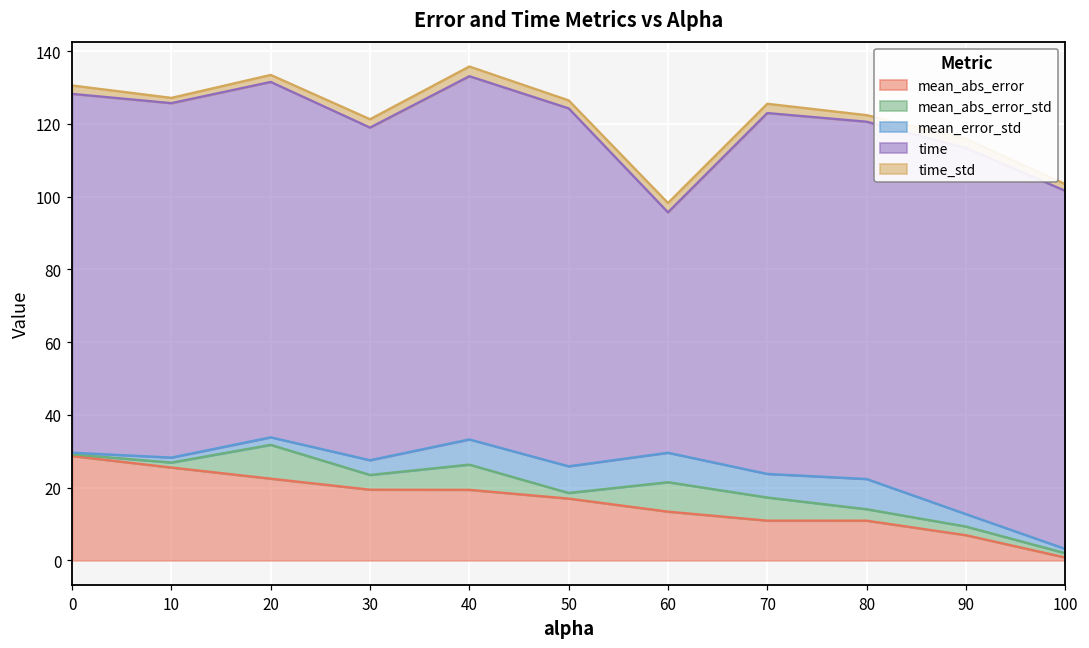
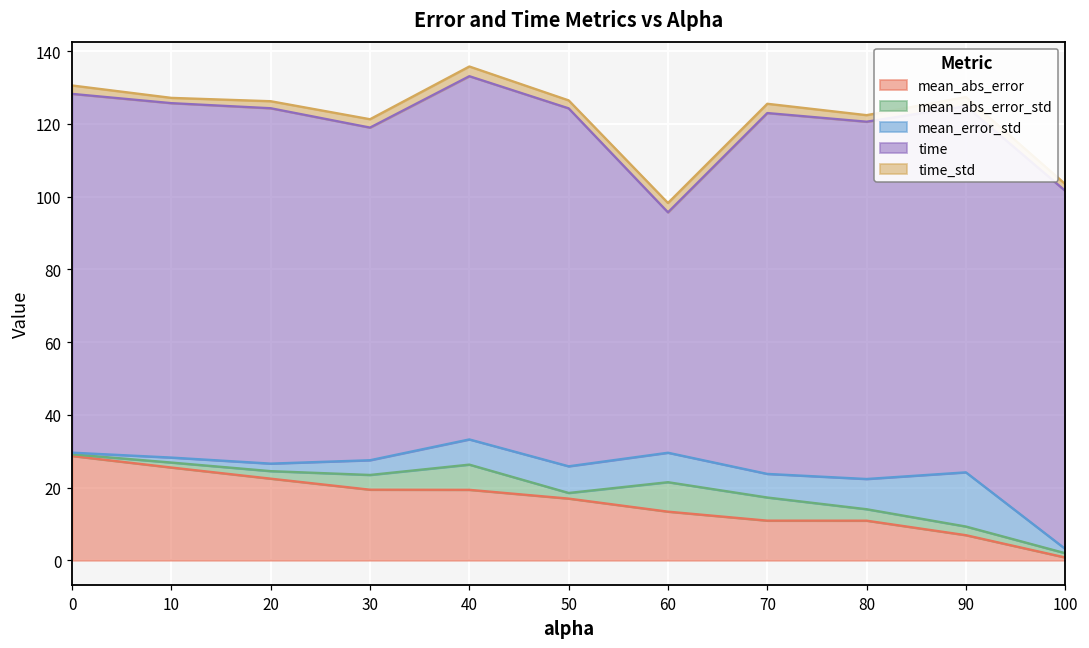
  {
    "mean_abs_error_std": {
      "10": 1,
-     "20": 9,
+     "20": 2,
      "30": 4,
      "40": 7,
      "50": 2,
      "60": 8,
      "70": 6,
      "80": 3,
      "90": 2,
      "100": 1
    },
    "mean_error_std": {
      "10": 1,
      "20": 2,
      "30": 4,
      "40": 7,
      "50": 7,
      "60": 8,
      "70": 6,
      "80": 8,
-     "90": 3,
+     "90": 15,
      "100": 1
    },
    "time": {
      "0": 99,
      "10": 97,
      "20": 98,
      "30": 91,
      "40": 100,
      "50": 98,
      "60": 66,
      "70": 99,
      "80": 98,
      "100": 98
    }
  }
